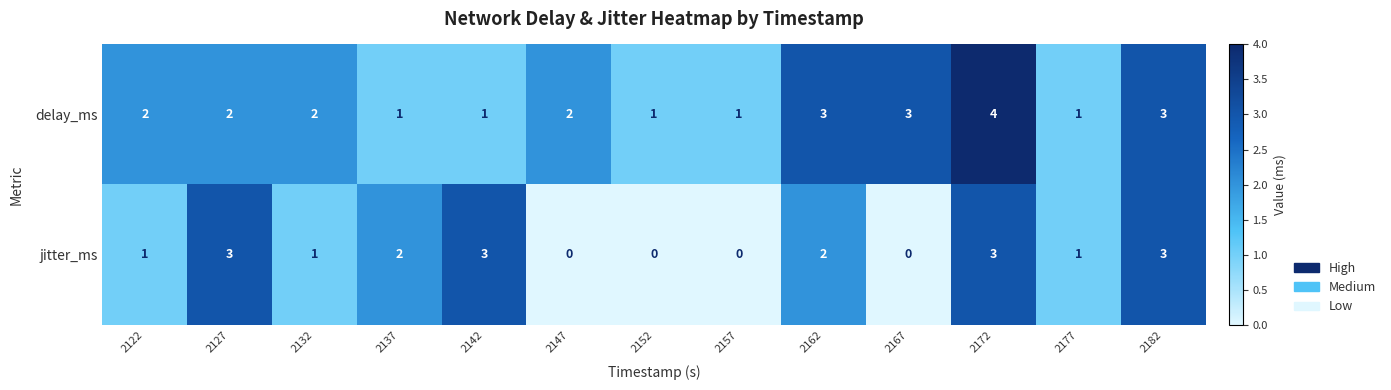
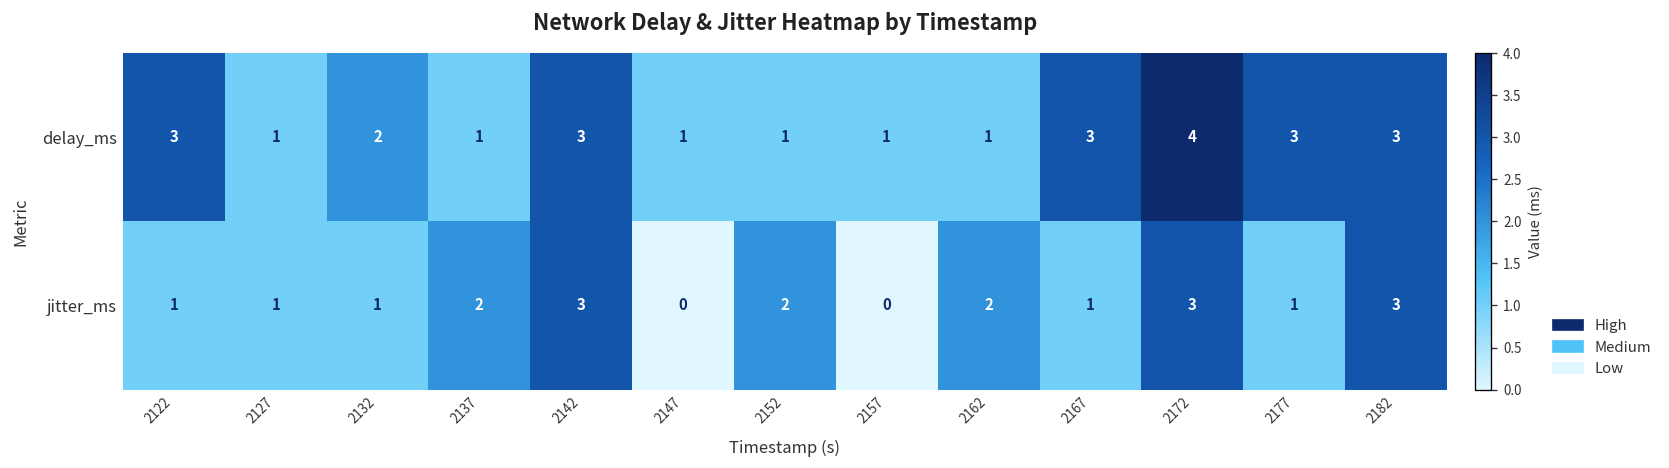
  {
    "delay_ms": {
-     "2122": 2,
-     "2127": 2,
+     "2122": 3,
+     "2127": 1,
      "2132": 2,
      "2137": 1,
-     "2142": 1,
-     "2147": 2,
+     "2142": 3,
+     "2147": 1,
      "2152": 1,
      "2157": 1,
-     "2162": 3,
+     "2162": 1,
      "2167": 3,
      "2172": 4,
-     "2177": 1,
+     "2177": 3,
      "2182": 3
    },
    "jitter_ms": {
      "2122": 1,
-     "2127": 3,
+     "2127": 1,
      "2132": 1,
      "2137": 2,
      "2142": 3,
      "2147": 0,
-     "2152": 0,
+     "2152": 2,
      "2157": 0,
      "2162": 2,
-     "2167": 0,
+     "2167": 1,
      "2172": 3,
      "2177": 1,
      "2182": 3
    }
  }
